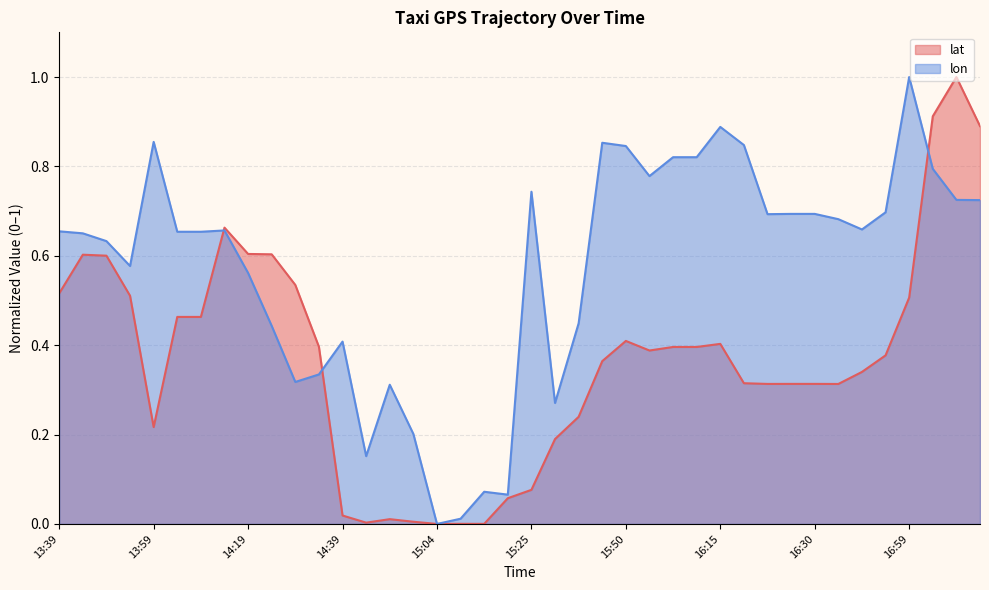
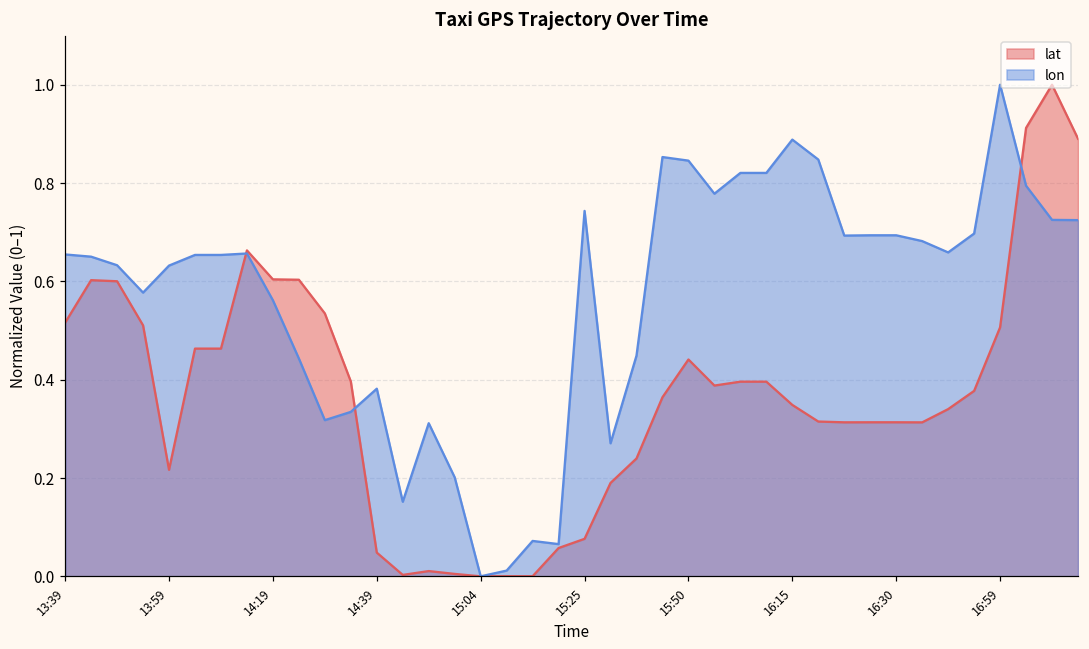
  {
    "lat": {
      "13:39": 0.52,
      "13:59": 0.22,
      "14:19": 0.60,
-     "14:39": 0.02,
+     "14:39": 0.05,
      "15:25": 0.08,
-     "15:50": 0.41,
-     "16:15": 0.40,
+     "15:50": 0.44,
+     "16:15": 0.35,
      "16:59": 0.51
    },
    "lon": {
      "13:39": 0.65,
-     "13:59": 0.85,
+     "13:59": 0.63,
      "14:19": 0.56,
-     "14:39": 0.41,
+     "14:39": 0.38,
      "15:25": 0.74,
      "15:50": 0.85,
      "16:15": 0.89,
      "16:59": 1.00
    }
  }
